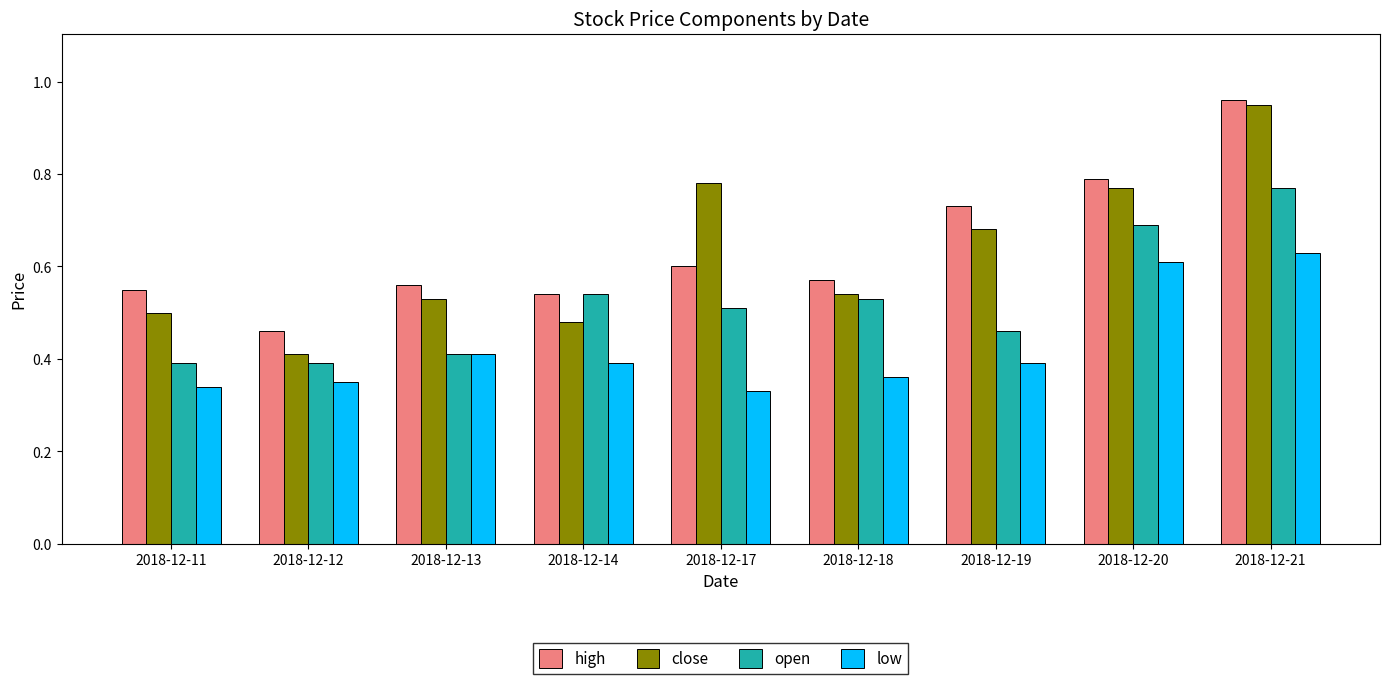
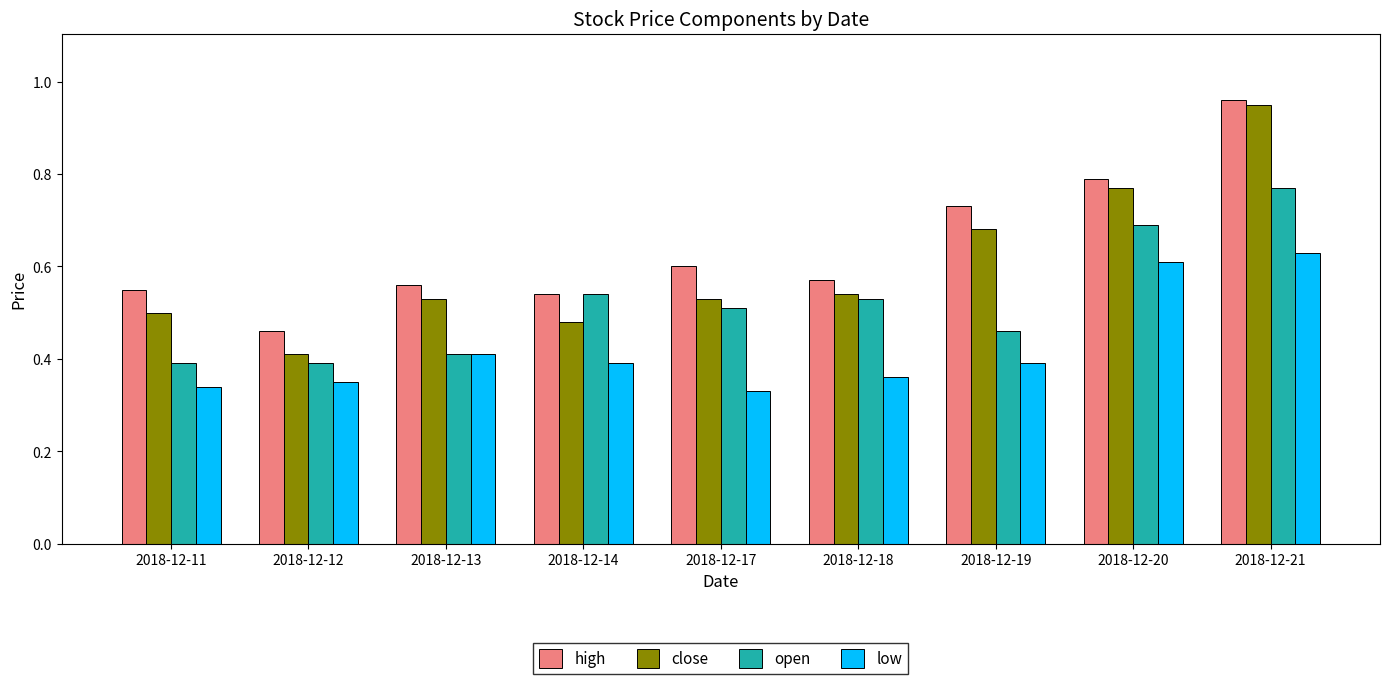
  {
    "high": {
      "2018-12-11": 0.55,
      "2018-12-12": 0.46,
      "2018-12-13": 0.56,
      "2018-12-14": 0.54,
      "2018-12-17": 0.60,
      "2018-12-18": 0.57,
      "2018-12-19": 0.73,
      "2018-12-20": 0.79,
      "2018-12-21": 0.96
    },
    "close": {
      "2018-12-11": 0.50,
      "2018-12-12": 0.41,
      "2018-12-13": 0.53,
      "2018-12-14": 0.48,
-     "2018-12-17": 0.78,
+     "2018-12-17": 0.53,
      "2018-12-18": 0.54,
      "2018-12-19": 0.68,
      "2018-12-20": 0.77,
      "2018-12-21": 0.95
    },
    "open": {
      "2018-12-11": 0.39,
      "2018-12-12": 0.39,
      "2018-12-13": 0.41,
      "2018-12-14": 0.54,
      "2018-12-17": 0.51,
      "2018-12-18": 0.53,
      "2018-12-19": 0.46,
      "2018-12-20": 0.69,
      "2018-12-21": 0.77
    },
    "low": {
      "2018-12-11": 0.34,
      "2018-12-12": 0.35,
      "2018-12-13": 0.41,
      "2018-12-14": 0.39,
      "2018-12-17": 0.33,
      "2018-12-18": 0.36,
      "2018-12-19": 0.39,
      "2018-12-20": 0.61,
      "2018-12-21": 0.63
    }
  }
